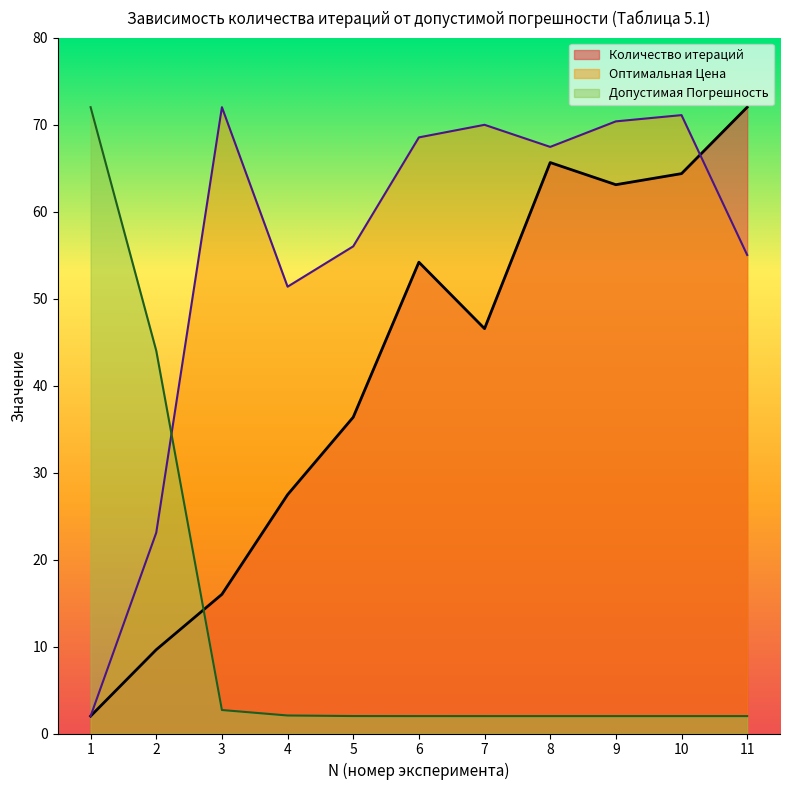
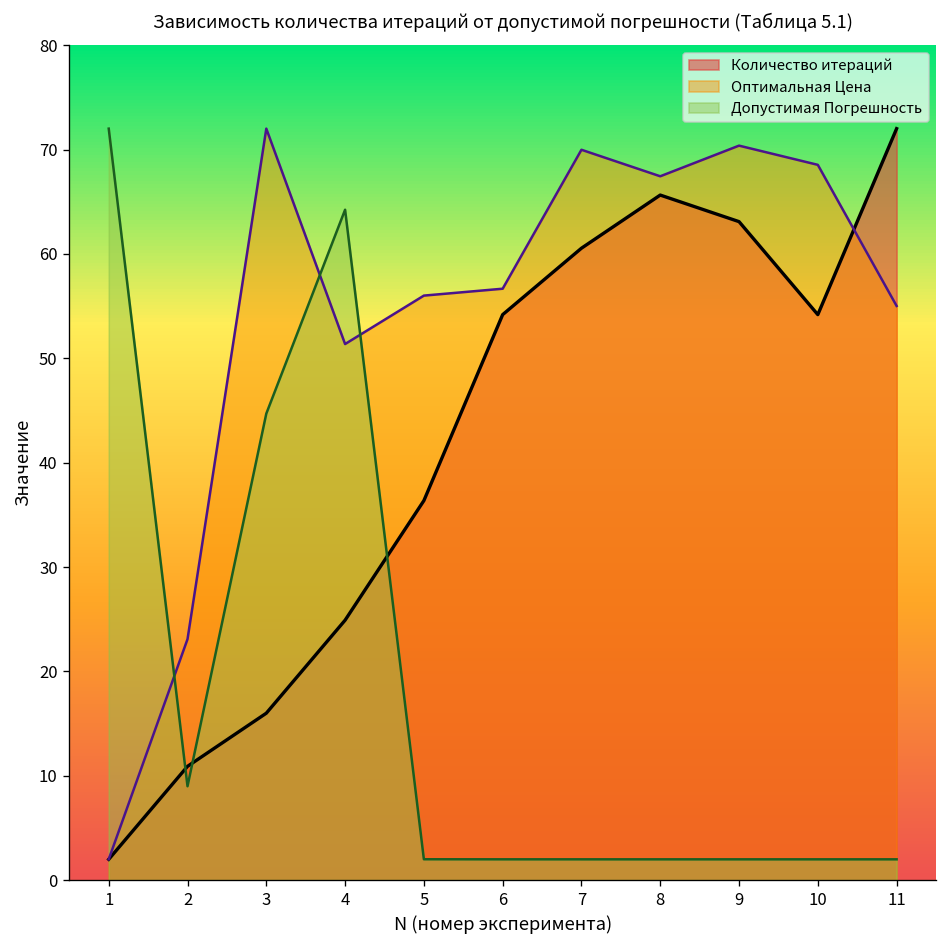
  {
    "Количество итераций": {
-     "2": 10,
+     "2": 11,
      "3": 16,
-     "4": 27,
+     "4": 25,
      "5": 36,
      "6": 54,
-     "7": 47,
+     "7": 61,
      "8": 66,
      "9": 63,
-     "10": 64,
+     "10": 54,
      "11": 72
    },
    "Оптимальная Цена": {
      "2": 23,
      "3": 72,
      "4": 51,
      "5": 56,
-     "6": 69,
+     "6": 57,
      "7": 70,
      "8": 67,
      "9": 70,
-     "10": 71,
+     "10": 69,
      "11": 55
    },
    "Допустимая Погрешность": {
      "1": 72,
-     "2": 44,
-     "3": 3,
-     "4": 2,
+     "2": 9,
+     "3": 45,
+     "4": 64,
      "5": 2,
      "6": 2,
      "7": 2,
      "8": 2,
      "9": 2,
      "10": 2,
      "11": 2
    }
  }
